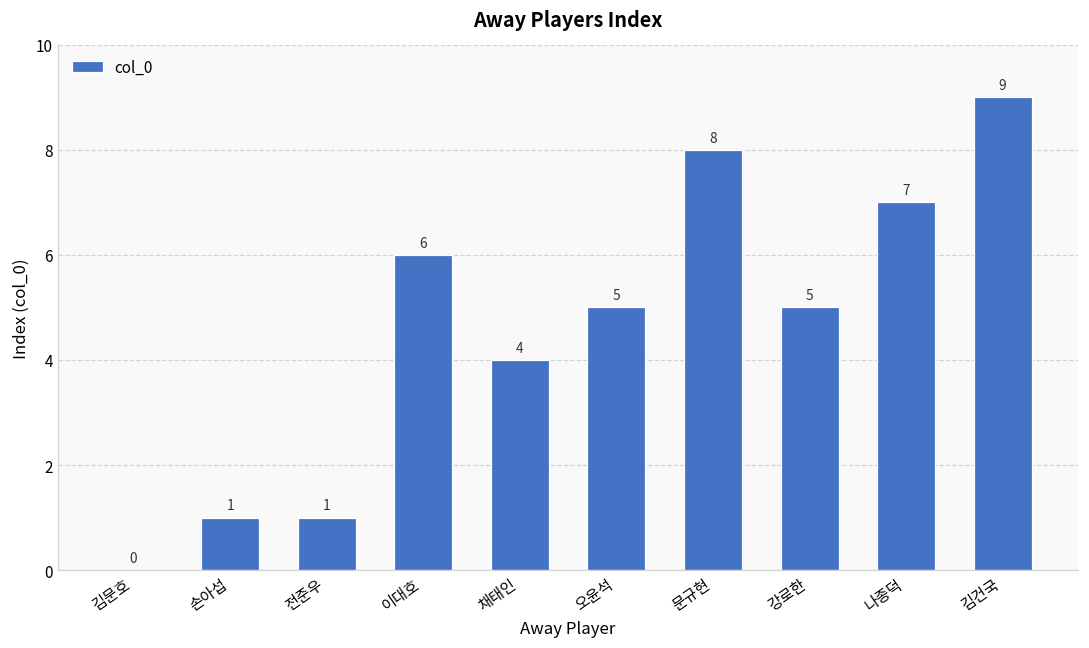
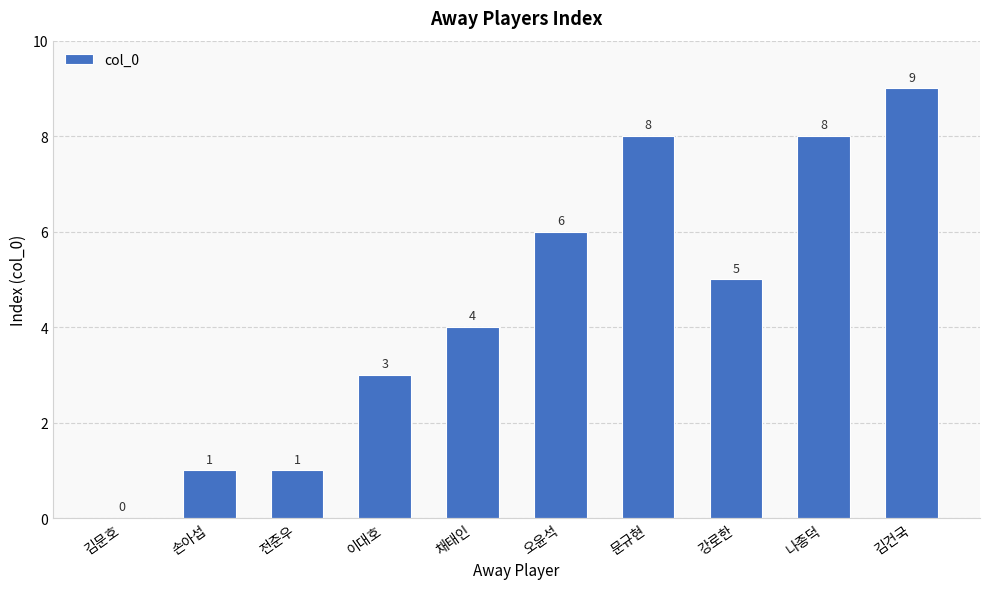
  {
    "김문호": 0,
    "손아섭": 1,
    "전준우": 1,
-   "이대호": 6,
+   "이대호": 3,
    "채태인": 4,
-   "오윤석": 5,
+   "오윤석": 6,
    "문규현": 8,
    "강로한": 5,
-   "나종덕": 7,
+   "나종덕": 8,
    "김건국": 9
  }
